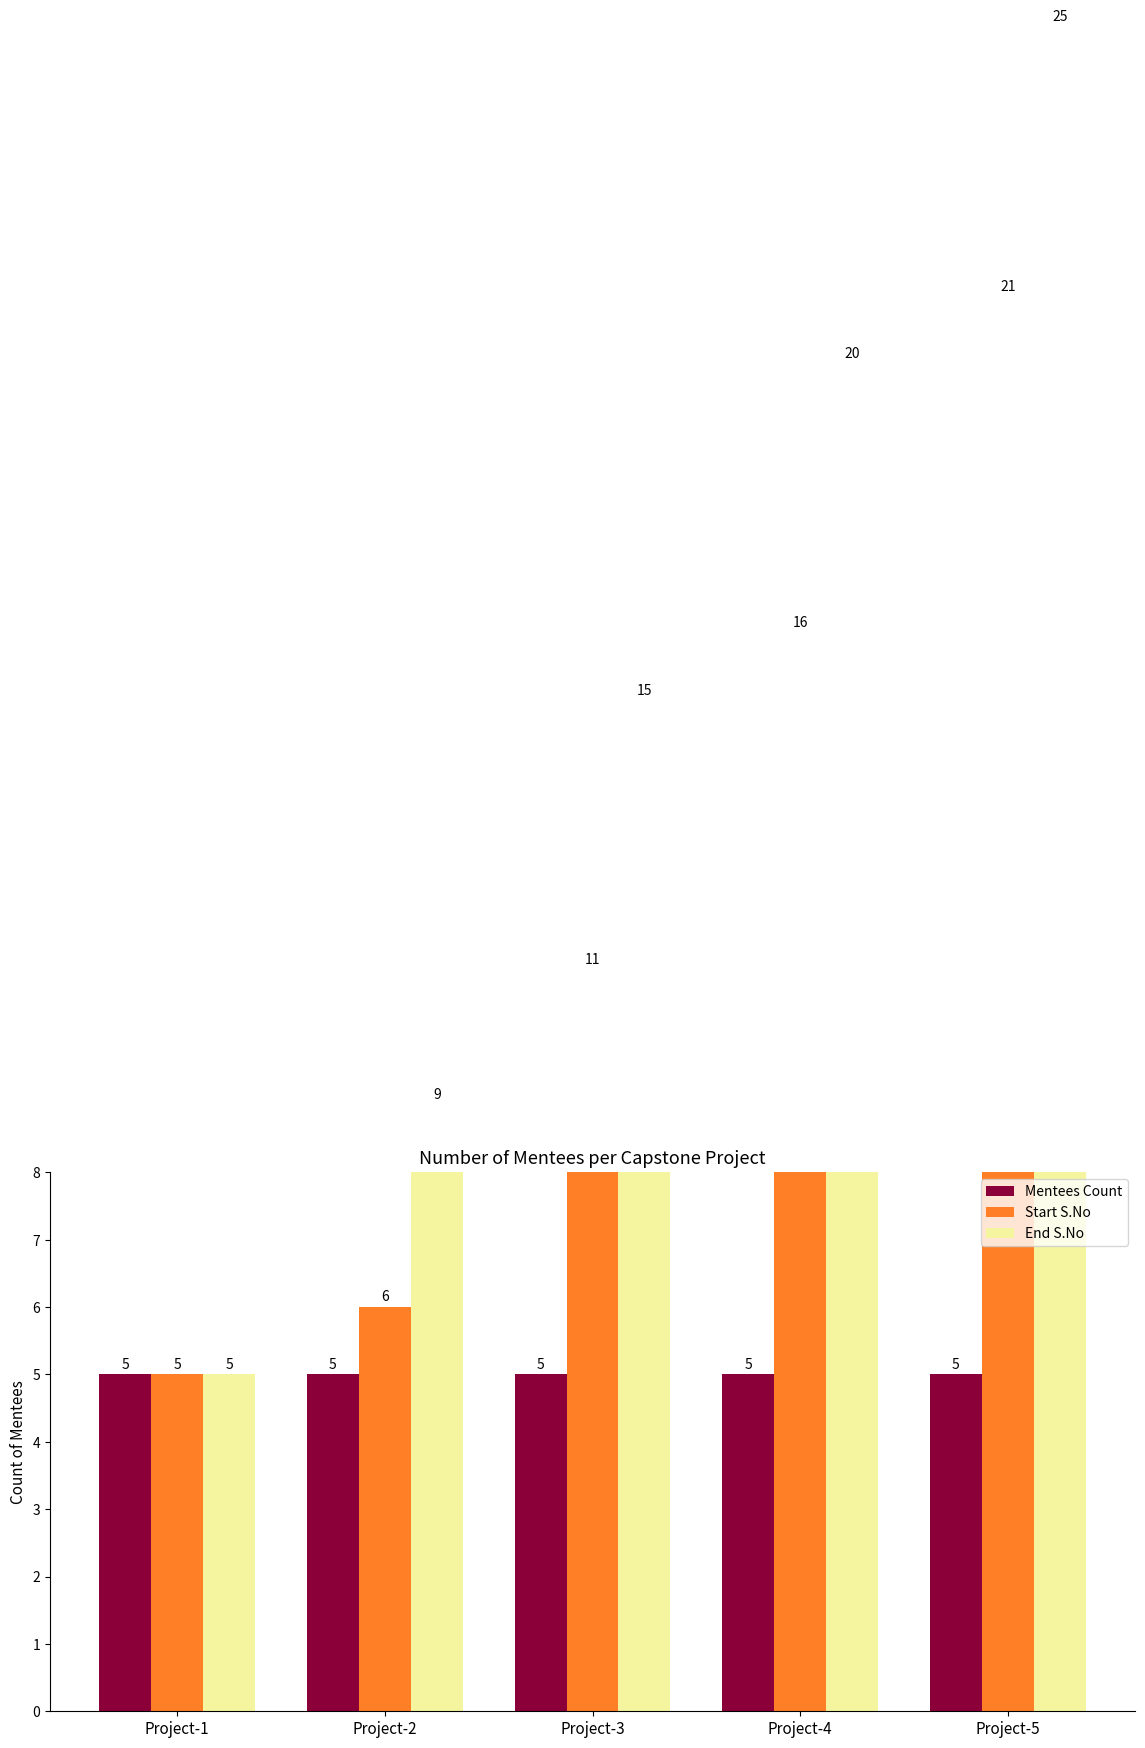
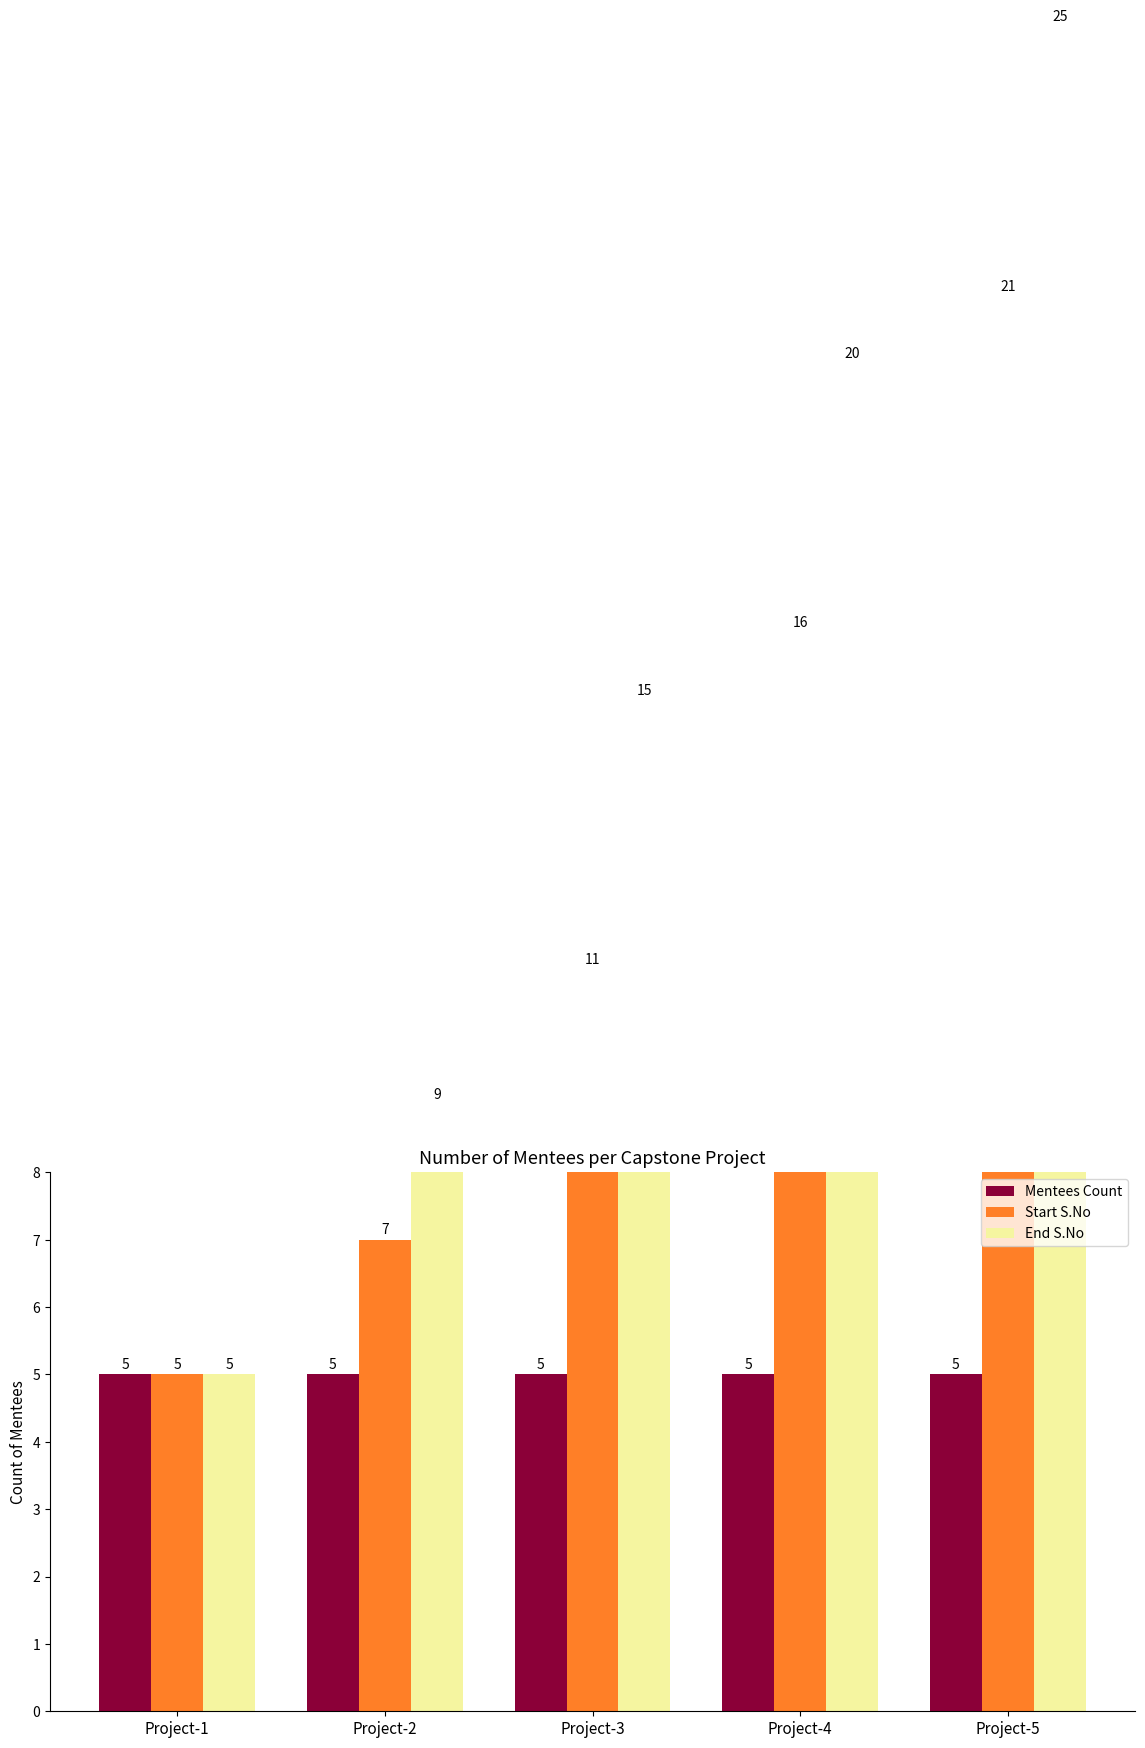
  {
    "Mentees Count": {
      "Project-1": 5,
      "Project-2": 5,
      "Project-3": 5,
      "Project-4": 5,
      "Project-5": 5
    },
    "Start S.No": {
      "Project-1": 5,
-     "Project-2": 6
+     "Project-2": 7
    },
    "End S.No": {
      "Project-1": 5
    }
  }
